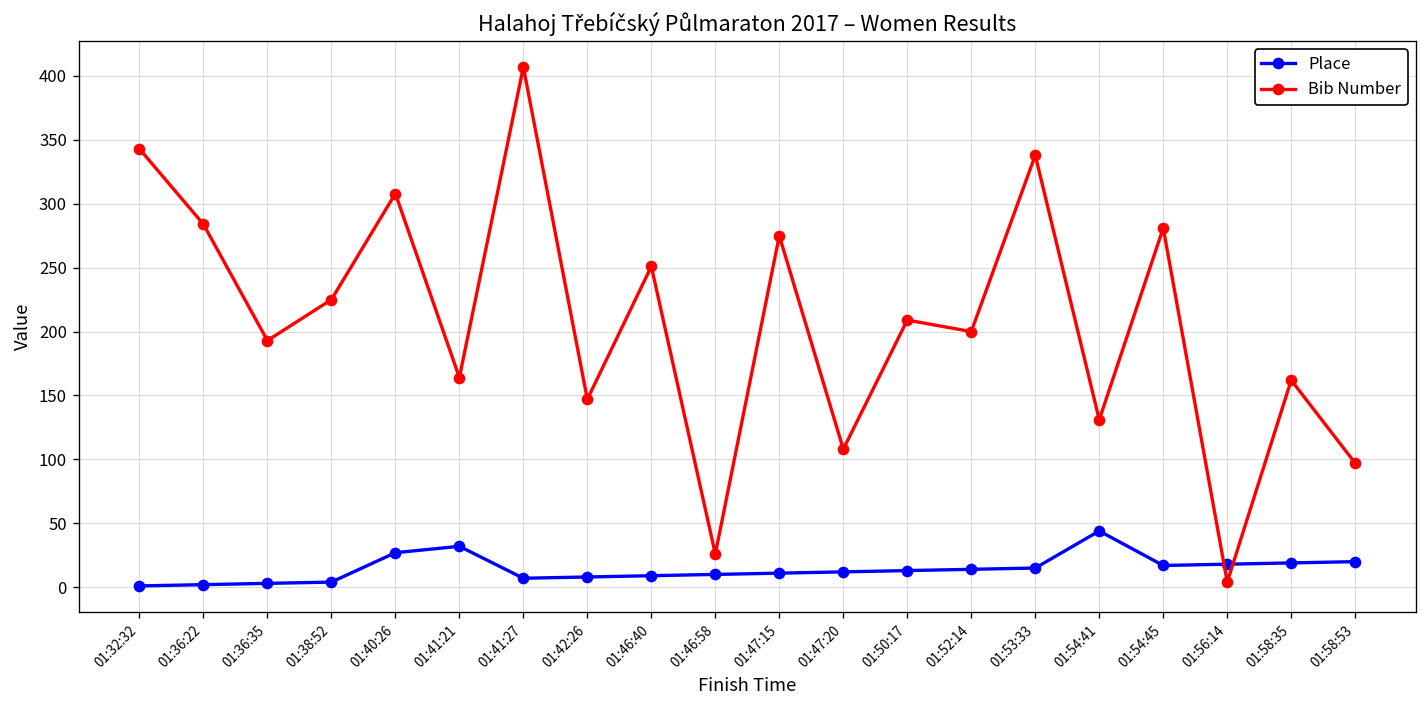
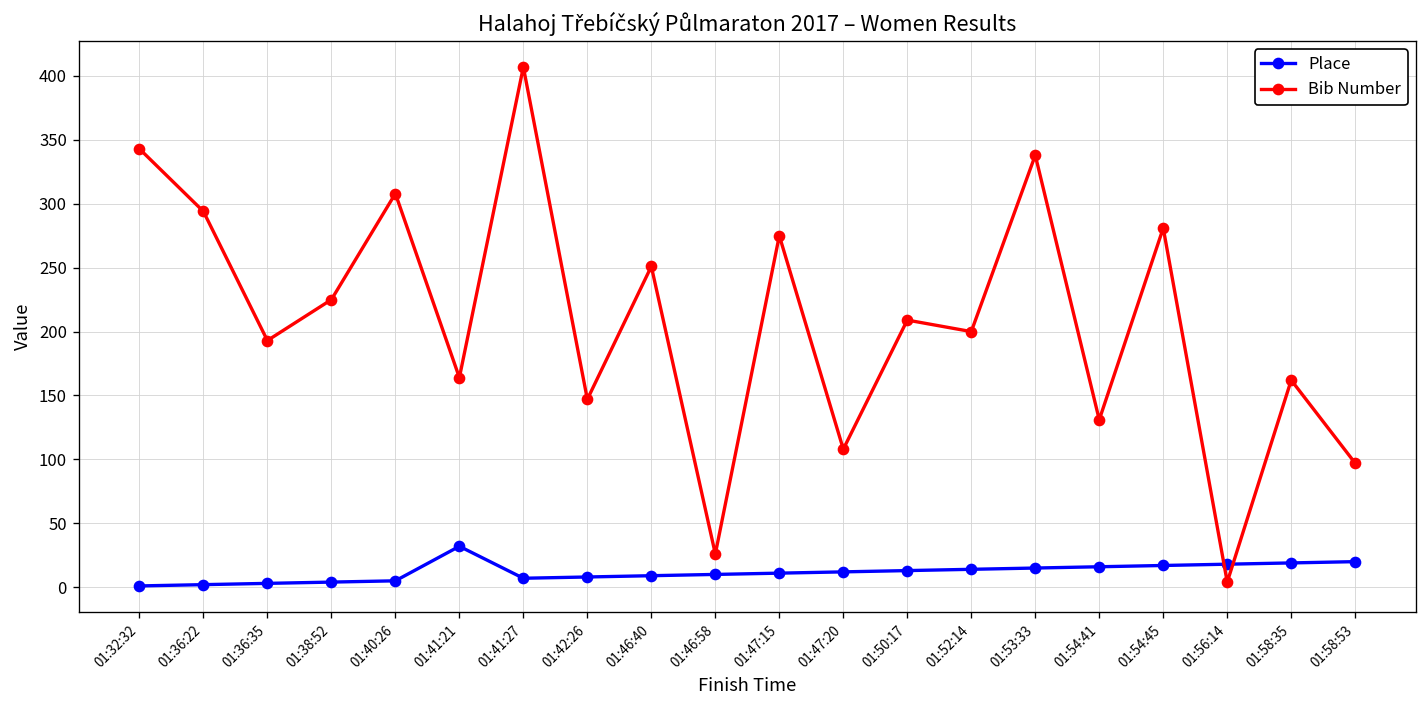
  {
    "Place": {
      "01:32:32": 1,
      "01:36:22": 2,
      "01:36:35": 3,
      "01:38:52": 4,
-     "01:40:26": 27,
+     "01:40:26": 5,
      "01:41:21": 32,
      "01:41:27": 7,
      "01:42:26": 8,
      "01:46:40": 9,
      "01:46:58": 10,
      "01:47:15": 11,
      "01:47:20": 12,
      "01:50:17": 13,
      "01:52:14": 14,
      "01:53:33": 15,
-     "01:54:41": 44,
+     "01:54:41": 16,
      "01:54:45": 17,
      "01:56:14": 18,
      "01:58:35": 19,
      "01:58:53": 20
    },
    "Bib Number": {
      "01:32:32": 343,
-     "01:36:22": 284,
+     "01:36:22": 294,
      "01:36:35": 193,
      "01:38:52": 225,
      "01:40:26": 308,
      "01:41:21": 164,
      "01:41:27": 407,
      "01:42:26": 147,
      "01:46:40": 251,
      "01:46:58": 26,
      "01:47:15": 275,
      "01:47:20": 108,
      "01:50:17": 209,
      "01:52:14": 200,
      "01:53:33": 338,
      "01:54:41": 131,
      "01:54:45": 281,
      "01:56:14": 4,
      "01:58:35": 162,
      "01:58:53": 97
    }
  }
